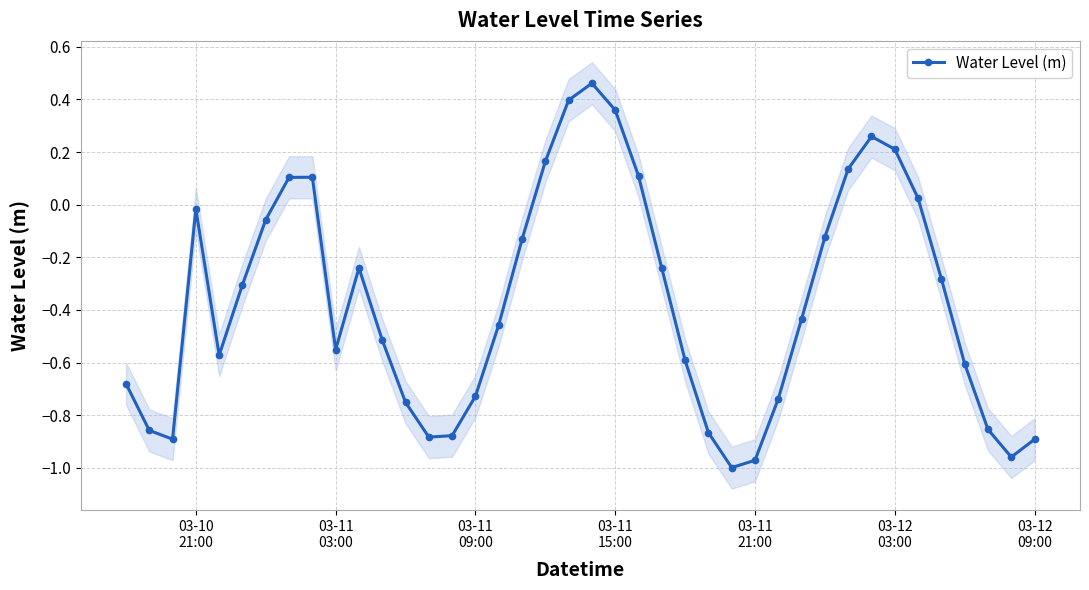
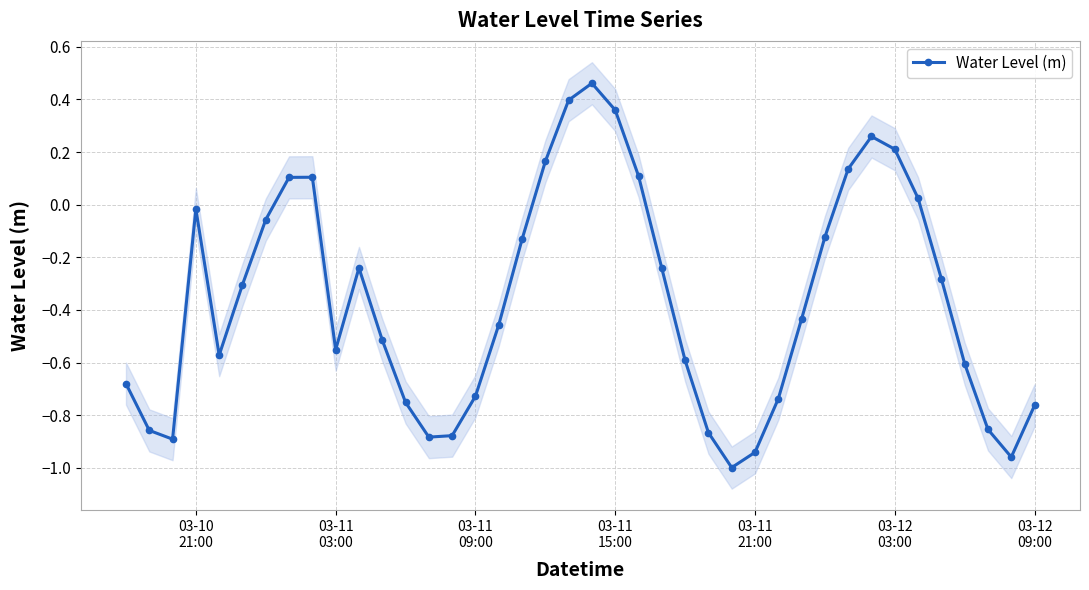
  {
    "Water Level (m)": {
      "03-10 21:00": -0.02,
      "03-11 03:00": -0.55,
      "03-11 09:00": -0.73,
      "03-11 15:00": 0.36,
-     "03-11 21:00": -0.97,
+     "03-11 21:00": -0.94,
      "03-12 03:00": 0.21,
-     "03-12 09:00": -0.89
+     "03-12 09:00": -0.76
    }
  }
